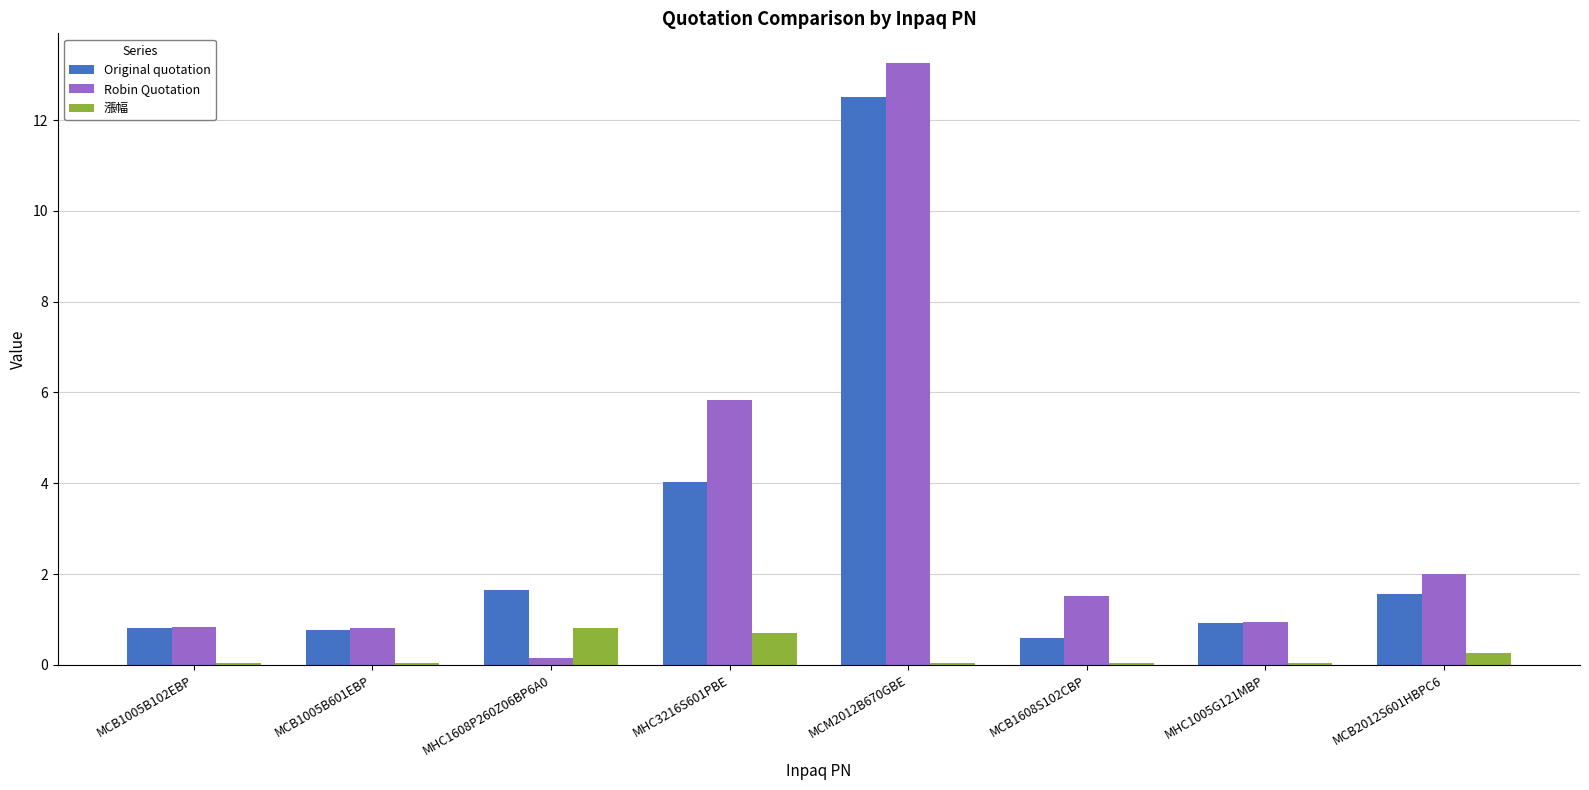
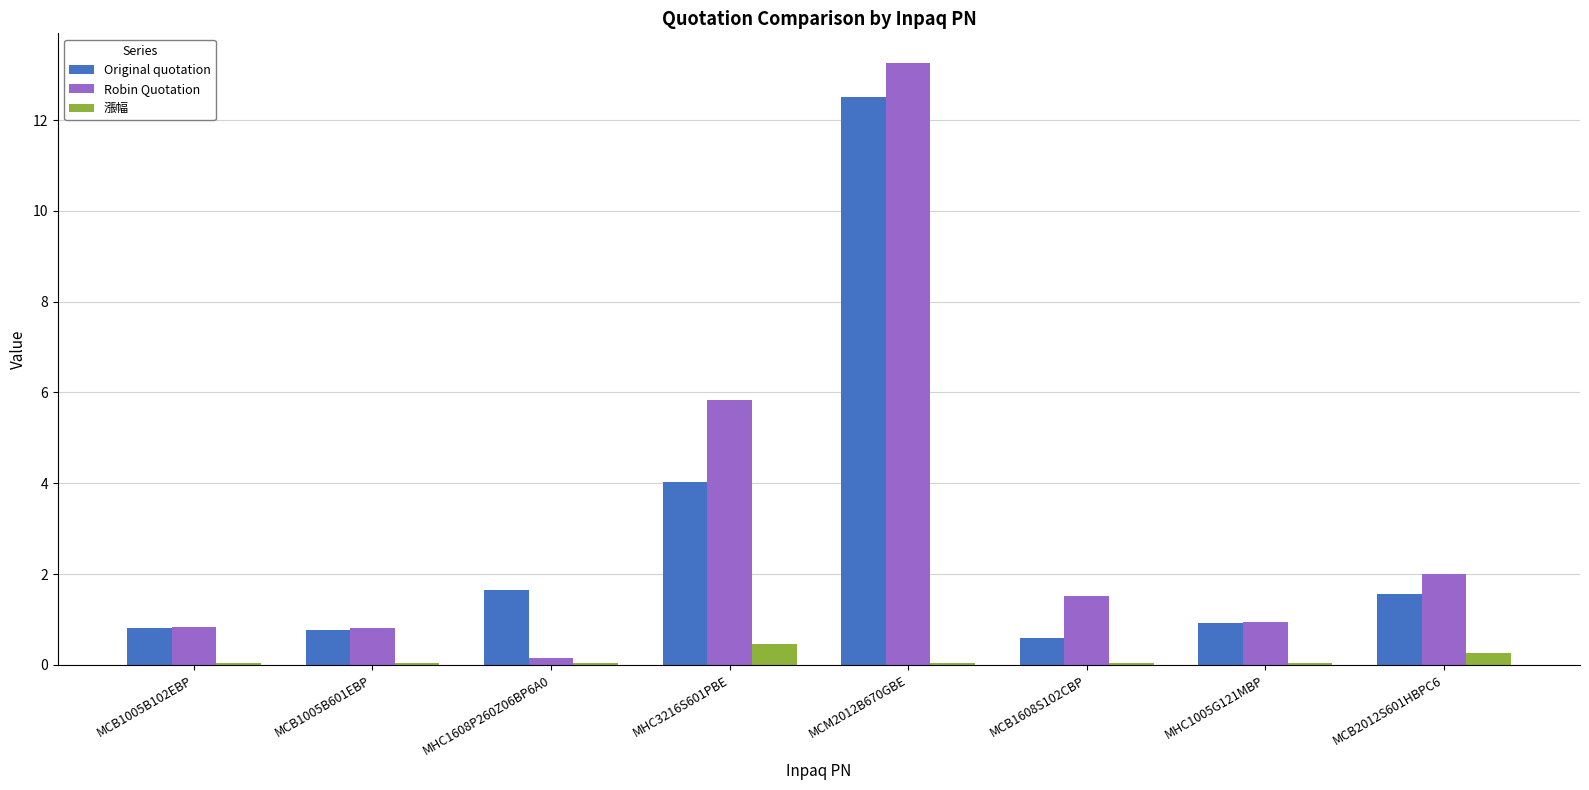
  {
    "Original quotation": {
      "MCB1005B102EBP": 0.8,
      "MCB1005B601EBP": 0.8,
      "MHC1608P260Z06BP6A0": 1.7,
      "MHC3216S601PBE": 4.0,
      "MCM2012B670GBE": 12.5,
      "MCB1608S102CBP": 0.6,
      "MHC1005G121MBP": 0.9,
      "MCB2012S601HBPC6": 1.6
    },
    "Robin Quotation": {
      "MCB1005B102EBP": 0.8,
      "MCB1005B601EBP": 0.8,
      "MHC1608P260Z06BP6A0": 0.2,
      "MHC3216S601PBE": 5.8,
      "MCM2012B670GBE": 13.3,
      "MCB1608S102CBP": 1.5,
      "MHC1005G121MBP": 1.0,
      "MCB2012S601HBPC6": 2.0
    },
    "漲幅": {
-     "MHC1608P260Z06BP6A0": 0.8,
-     "MHC3216S601PBE": 0.7,
+     "MHC1608P260Z06BP6A0": 0.1,
+     "MHC3216S601PBE": 0.5,
      "MCB2012S601HBPC6": 0.3
    }
  }
